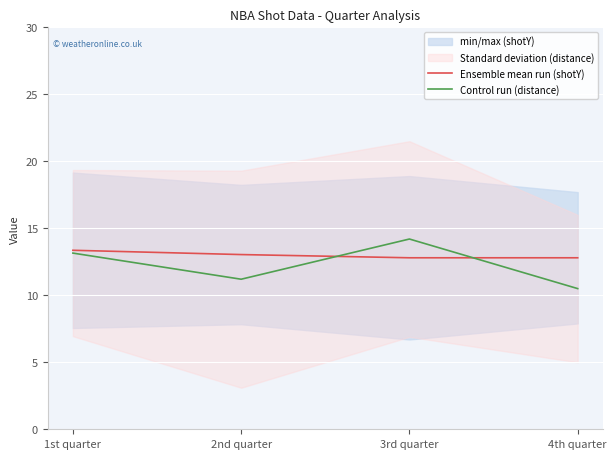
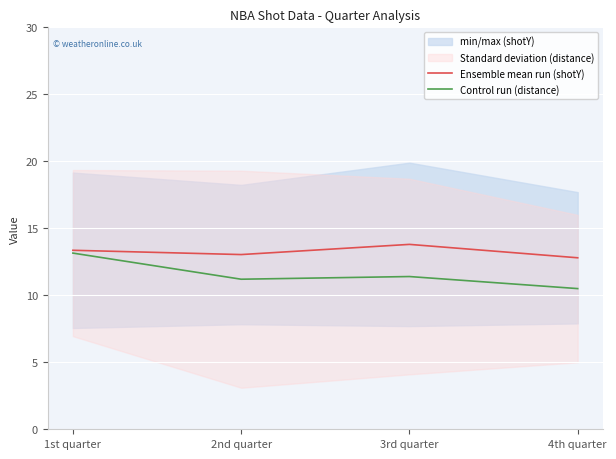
  {
    "Ensemble mean run (shotY)": {
      "1st quarter": 13.4,
      "2nd quarter": 13.0,
-     "3rd quarter": 12.8,
+     "3rd quarter": 13.8,
      "4th quarter": 12.8
    },
    "Control run (distance)": {
      "1st quarter": 13.2,
      "2nd quarter": 11.2,
-     "3rd quarter": 14.2,
+     "3rd quarter": 11.4,
      "4th quarter": 10.5
    }
  }
